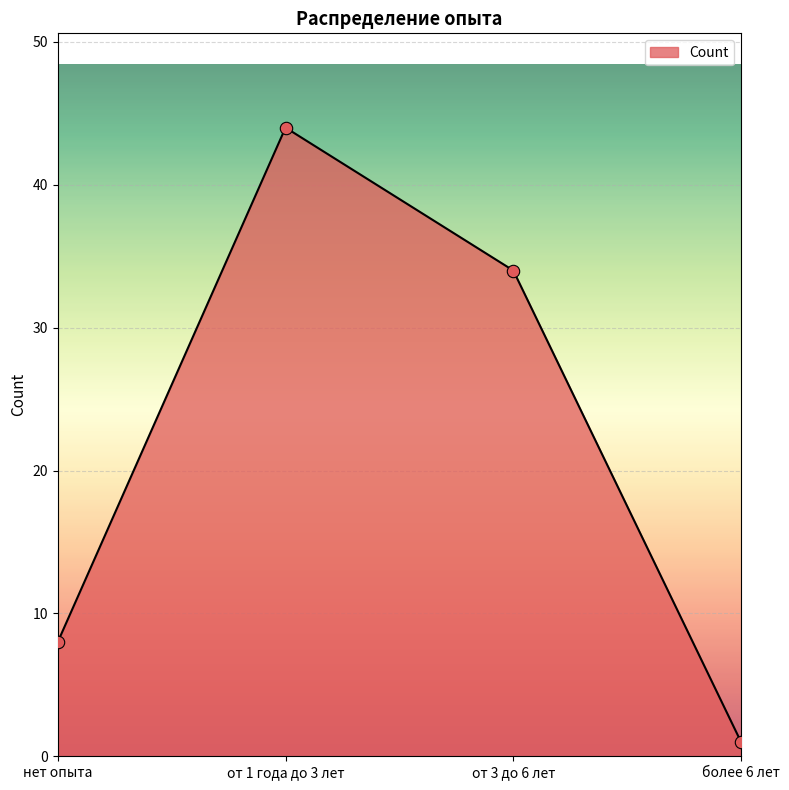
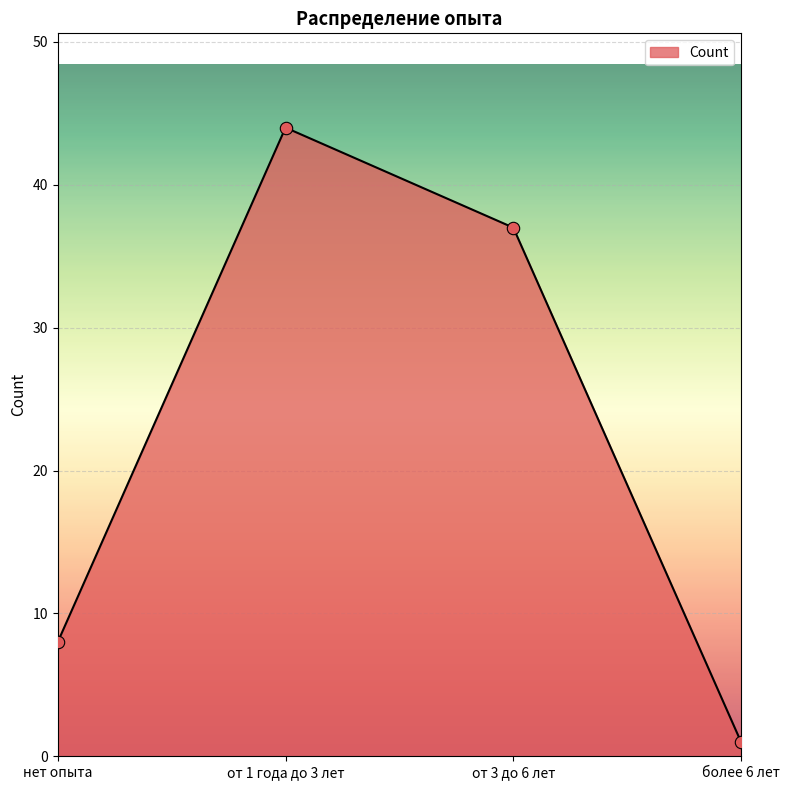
  {
    "нет опыта": 8,
    "от 1 года до 3 лет": 44,
-   "от 3 до 6 лет": 34,
+   "от 3 до 6 лет": 37,
    "более 6 лет": 1
  }
